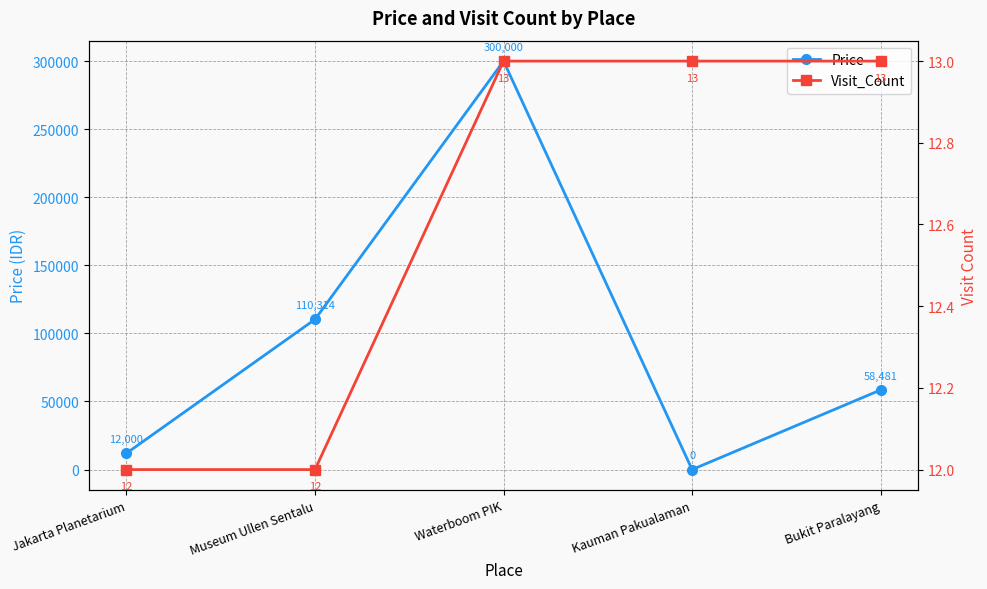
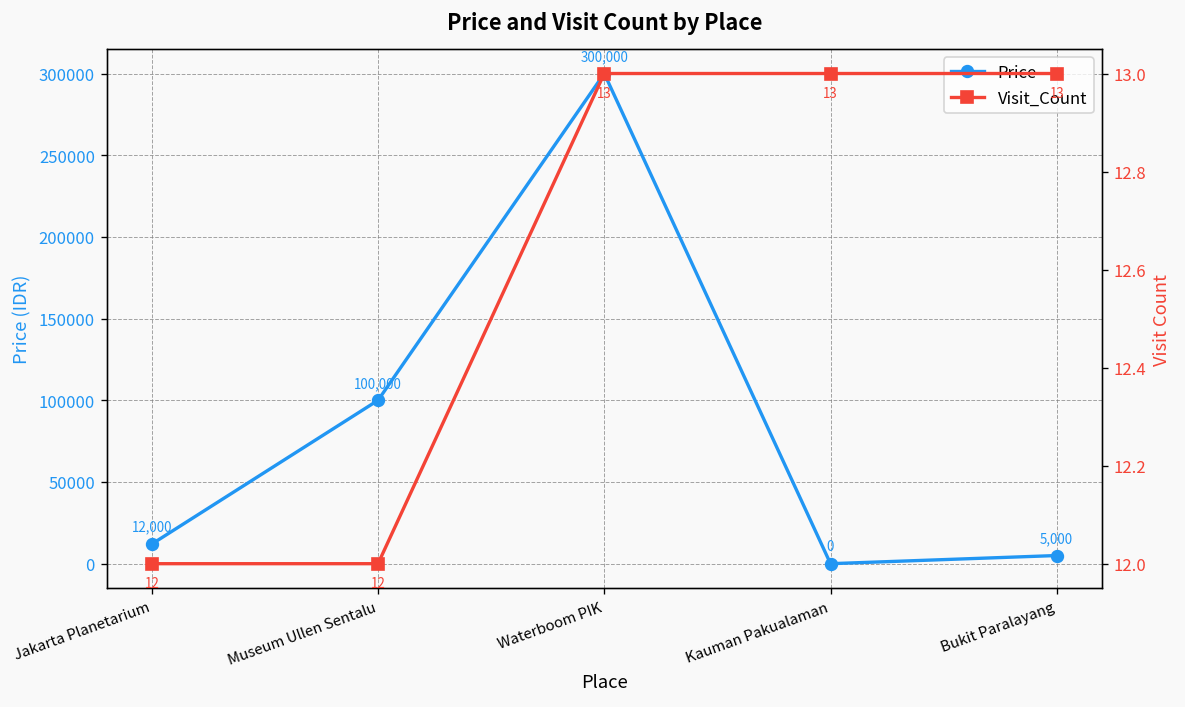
  {
    "Price": {
      "Jakarta Planetarium": "12,000",
-     "Museum Ullen Sentalu": "110,314",
+     "Museum Ullen Sentalu": "100,000",
      "Waterboom PIK": "300,000",
      "Kauman Pakualaman": "0",
-     "Bukit Paralayang": "58,481"
+     "Bukit Paralayang": "5,000"
    },
    "Visit_Count": {
      "Jakarta Planetarium": "12",
      "Museum Ullen Sentalu": "12",
      "Waterboom PIK": "13",
      "Kauman Pakualaman": "13"
    }
  }
